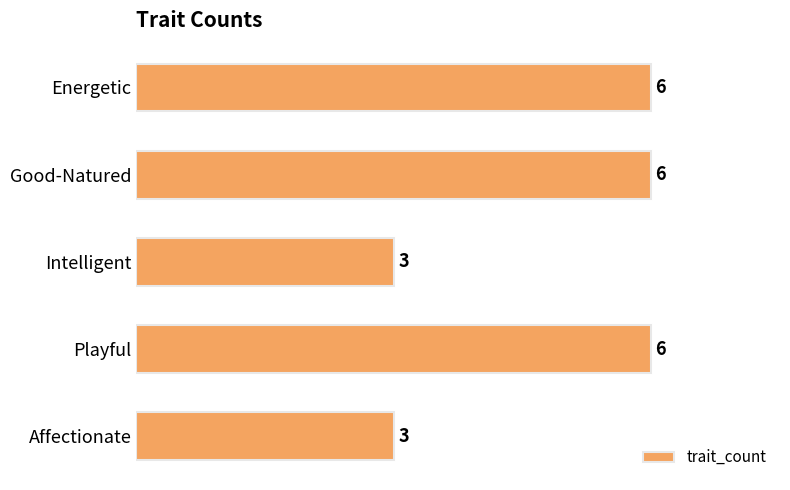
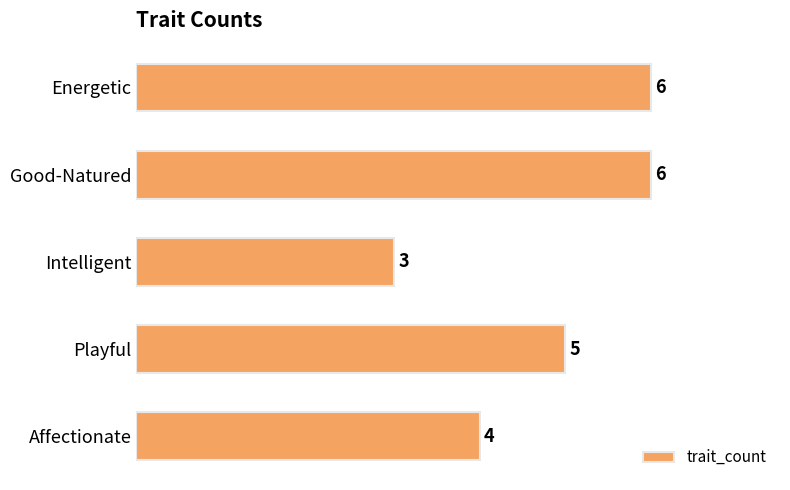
  {
    "Energetic": 6,
    "Good-Natured": 6,
    "Intelligent": 3,
-   "Playful": 6,
-   "Affectionate": 3
+   "Playful": 5,
+   "Affectionate": 4
  }
